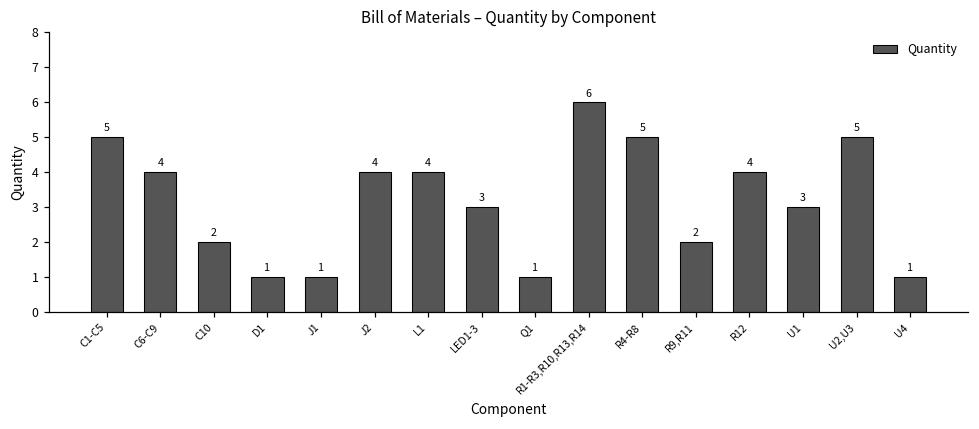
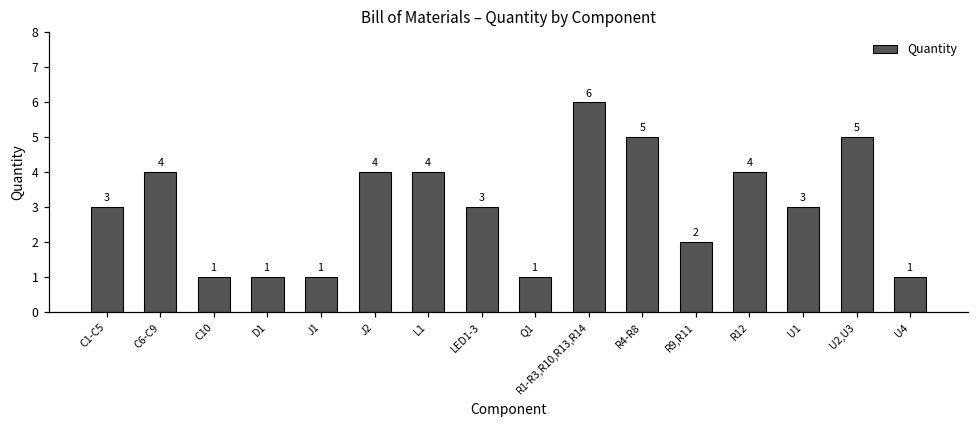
  {
-   "C1-C5": 5,
+   "C1-C5": 3,
    "C6-C9": 4,
-   "C10": 2,
+   "C10": 1,
    "D1": 1,
    "J1": 1,
    "J2": 4,
    "L1": 4,
    "LED1-3": 3,
    "Q1": 1,
    "R1-R3,R10,R13,R14": 6,
    "R4-R8": 5,
    "R9,R11": 2,
    "R12": 4,
    "U1": 3,
    "U2,U3": 5,
    "U4": 1
  }
